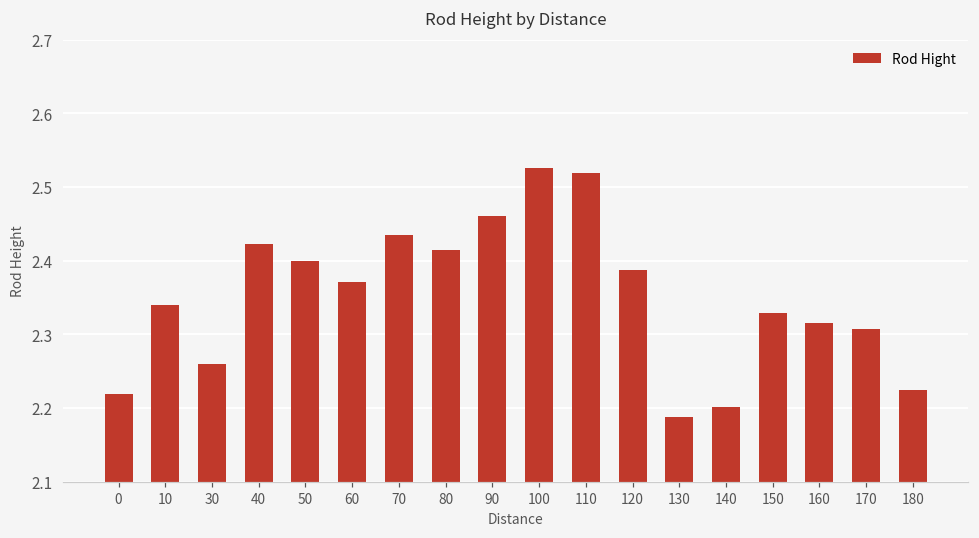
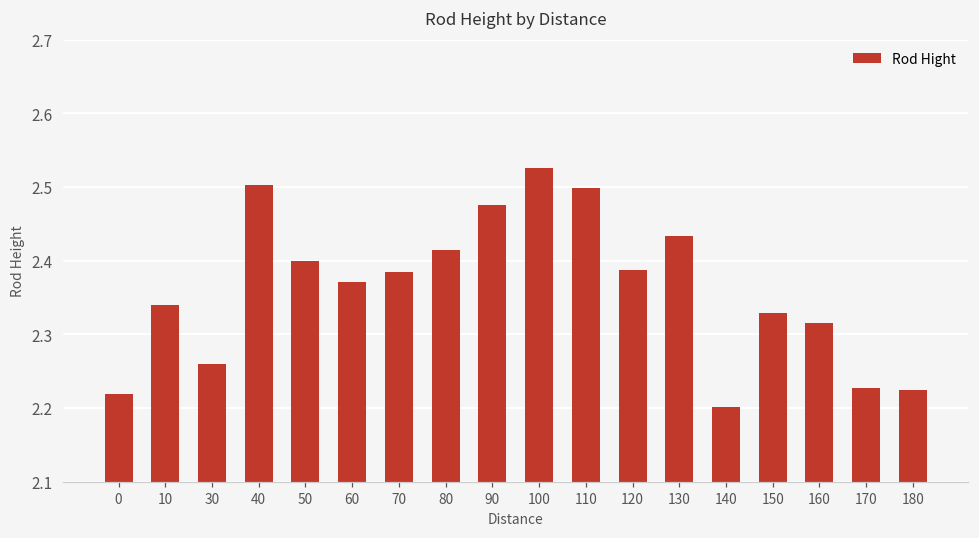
  {
    "0": 2.22,
    "10": 2.34,
    "30": 2.26,
-   "40": 2.42,
+   "40": 2.50,
    "50": 2.40,
    "60": 2.37,
-   "70": 2.44,
+   "70": 2.38,
    "80": 2.41,
-   "90": 2.46,
+   "90": 2.48,
    "100": 2.53,
-   "110": 2.52,
+   "110": 2.50,
    "120": 2.39,
-   "130": 2.19,
+   "130": 2.43,
    "140": 2.20,
    "150": 2.33,
    "160": 2.32,
-   "170": 2.31,
+   "170": 2.23,
    "180": 2.23
  }
